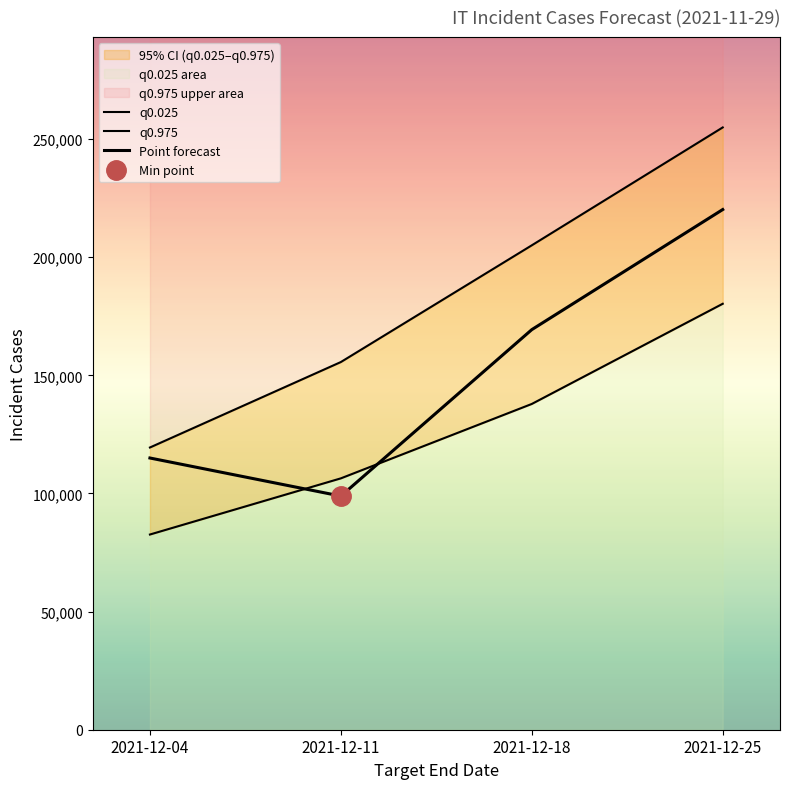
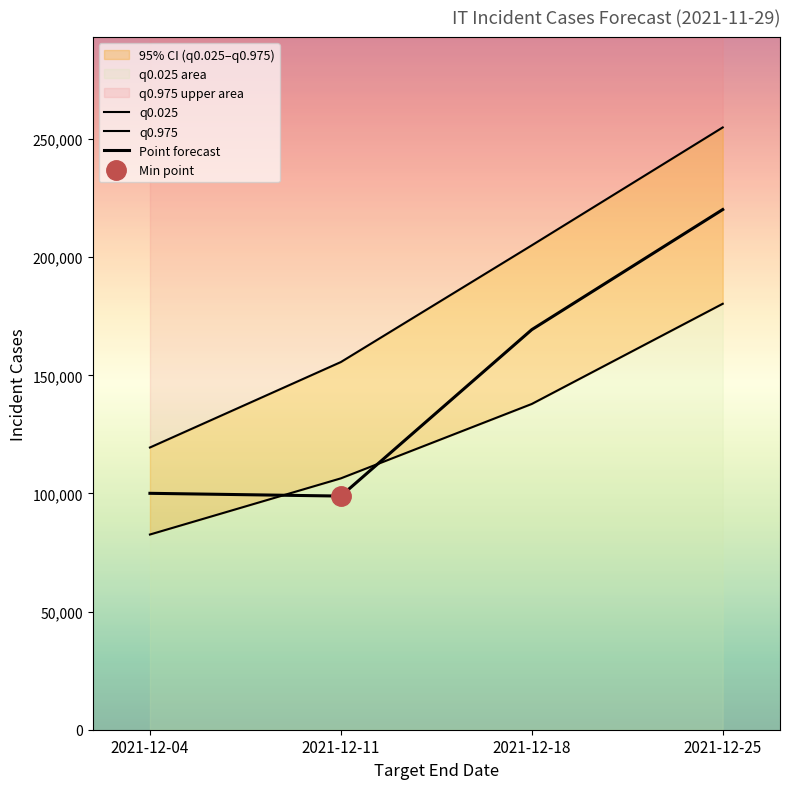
  {
    "95% CI (q0.025–q0.975)": {
      "2021-12-04": "119,000",
      "2021-12-11": "156,000",
      "2021-12-18": "205,000",
      "2021-12-25": "255,000"
    },
    "Point forecast": {
-     "2021-12-04": "115,000",
+     "2021-12-04": "100,000",
      "2021-12-18": "169,000",
      "2021-12-25": "220,000"
    }
  }
